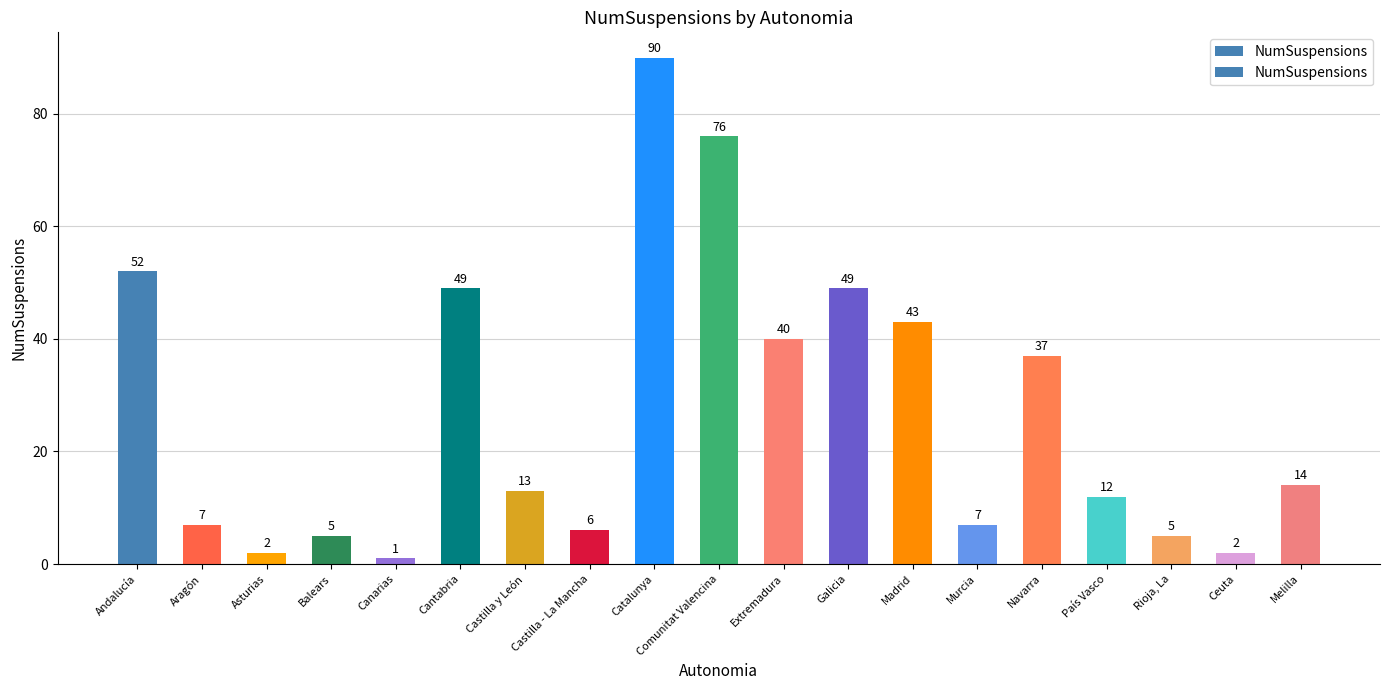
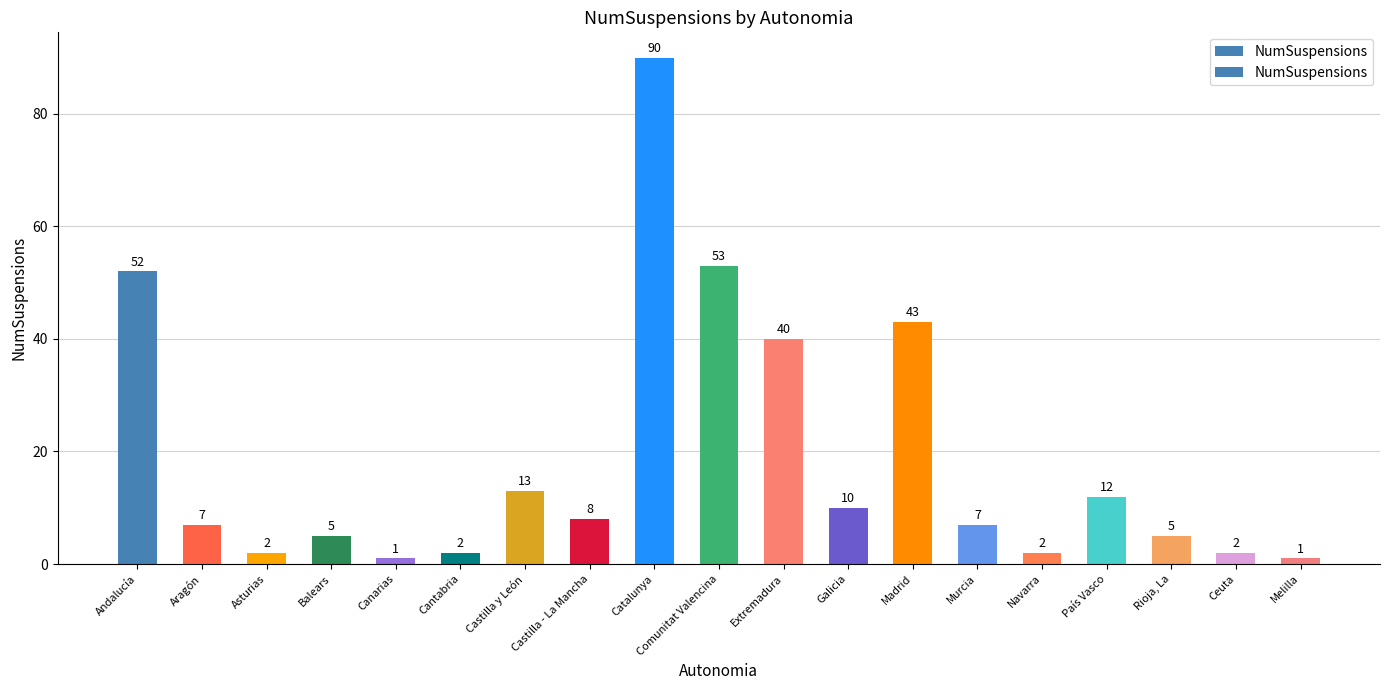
  {
    "Andalucía": 52,
    "Aragón": 7,
    "Asturias": 2,
    "Balears": 5,
    "Canarias": 1,
-   "Cantabria": 49,
+   "Cantabria": 2,
    "Castilla y León": 13,
-   "Castilla - La Mancha": 6,
+   "Castilla - La Mancha": 8,
    "Catalunya": 90,
-   "Comunitat Valencina": 76,
+   "Comunitat Valencina": 53,
    "Extremadura": 40,
-   "Galicia": 49,
+   "Galicia": 10,
    "Madrid": 43,
    "Murcia": 7,
-   "Navarra": 37,
+   "Navarra": 2,
    "País Vasco": 12,
    "Rioja, La": 5,
    "Ceuta": 2,
-   "Melilla": 14
+   "Melilla": 1
  }
